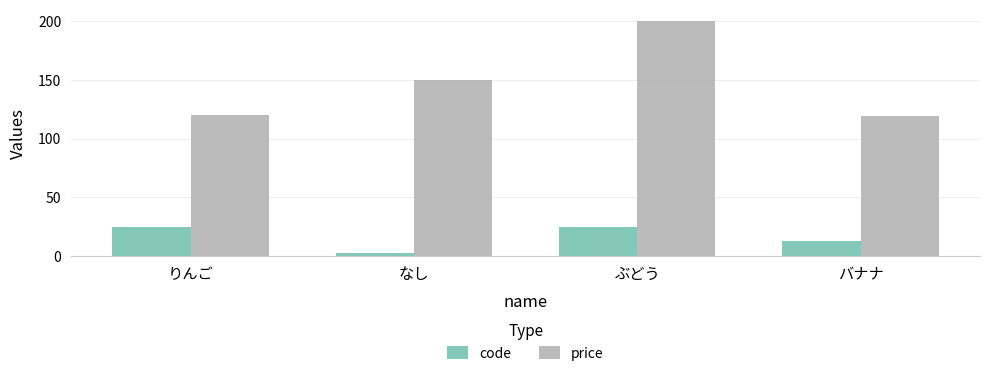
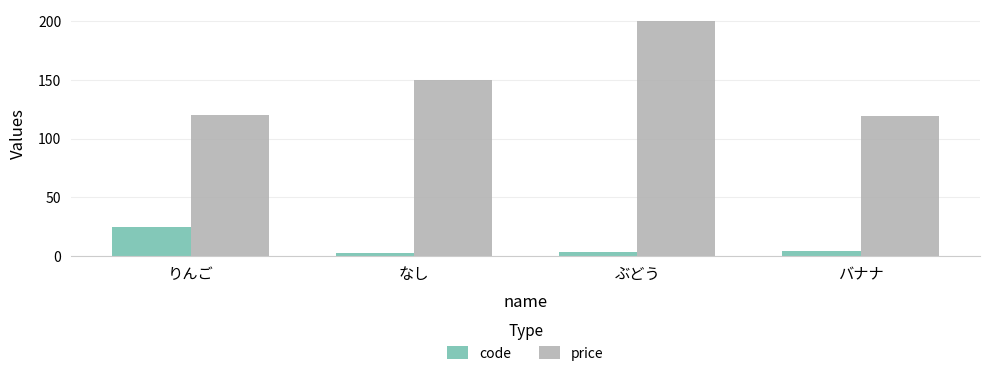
  {
    "code": {
      "りんご": 25,
-     "ぶどう": 25,
-     "バナナ": 13
+     "ぶどう": 3,
+     "バナナ": 4
    },
    "price": {
      "りんご": 120,
      "なし": 150,
      "ぶどう": 200,
      "バナナ": 119
    }
  }
